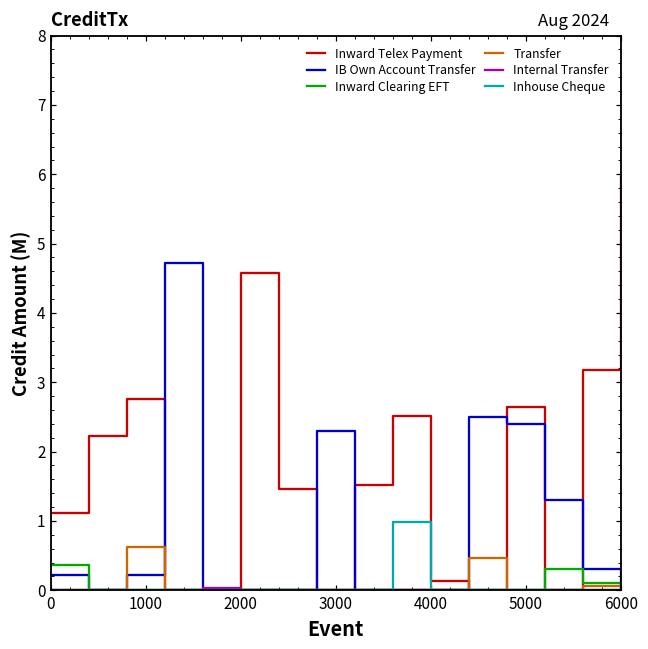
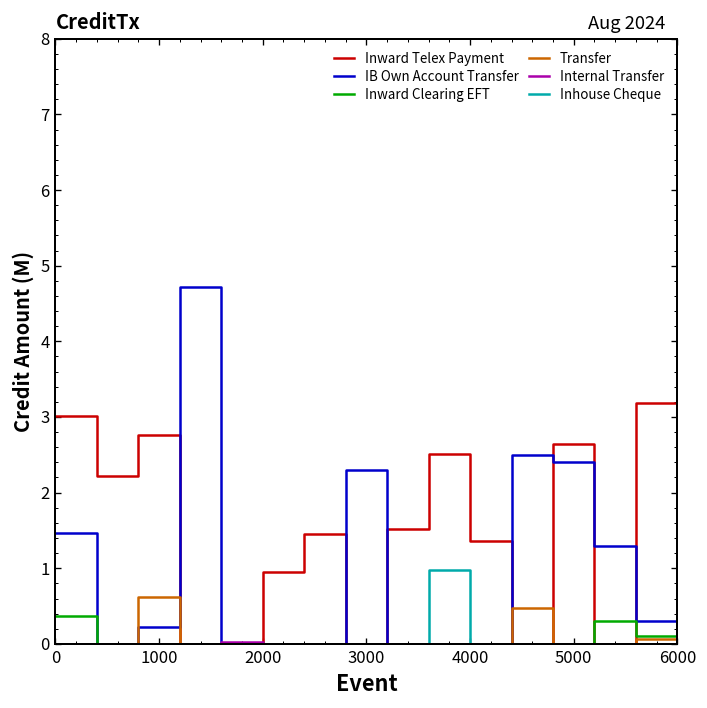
  {
    "Inward Telex Payment": {
-     "0": 1.1,
-     "2000": 4.6,
-     "4000": 0.1,
+     "0": 3.0,
+     "2000": 0.9,
+     "4000": 1.4,
      "6000": 6.0
    },
    "IB Own Account Transfer": {
-     "0": 0.2
+     "0": 1.5
    },
    "Inward Clearing EFT": {
      "0": 0.4
    }
  }
